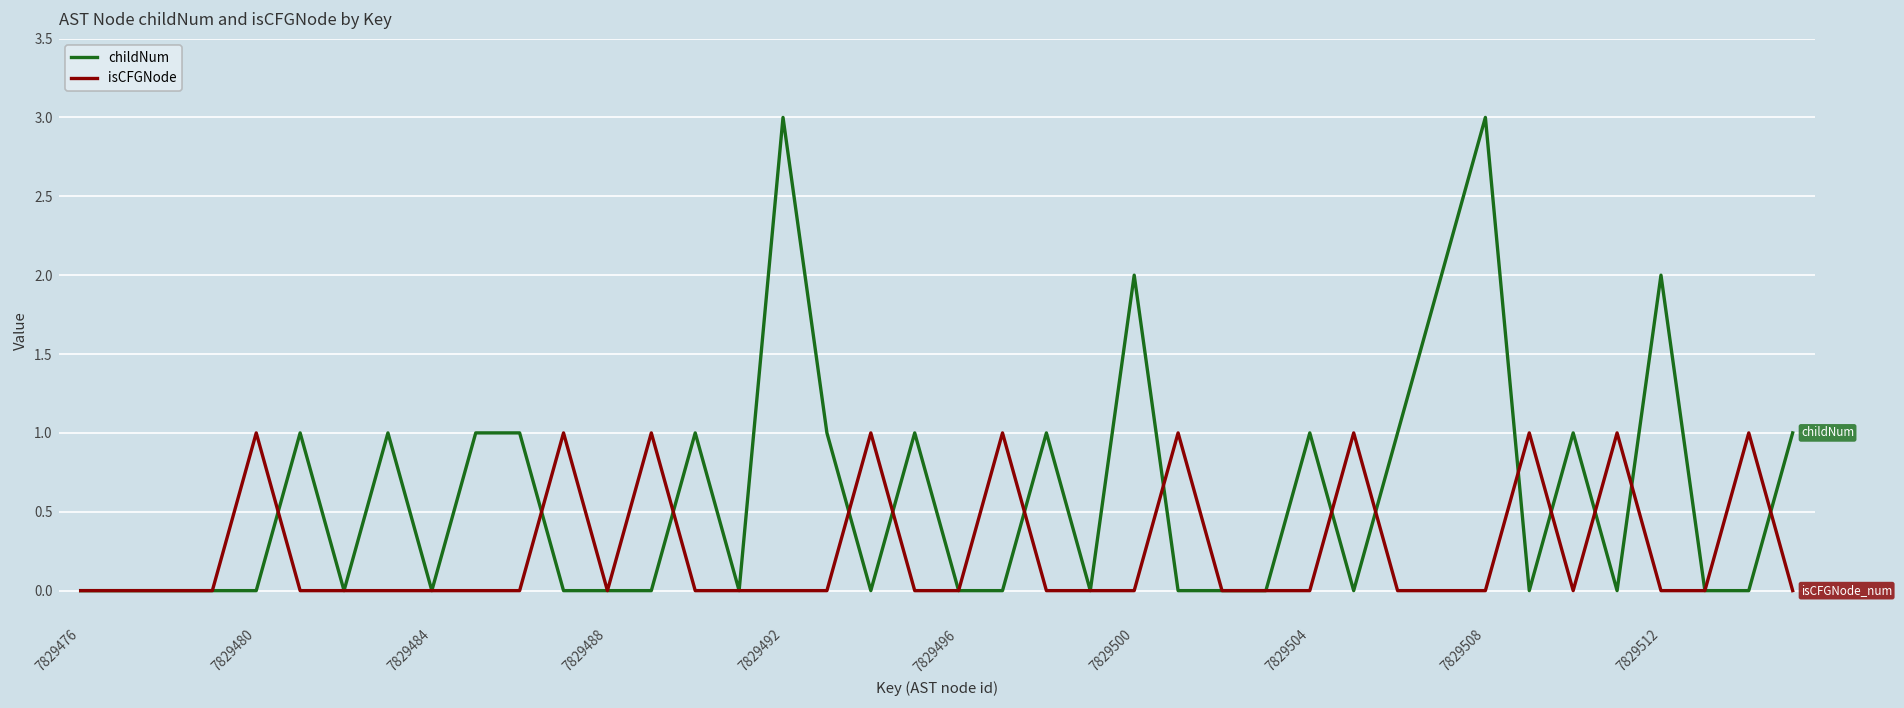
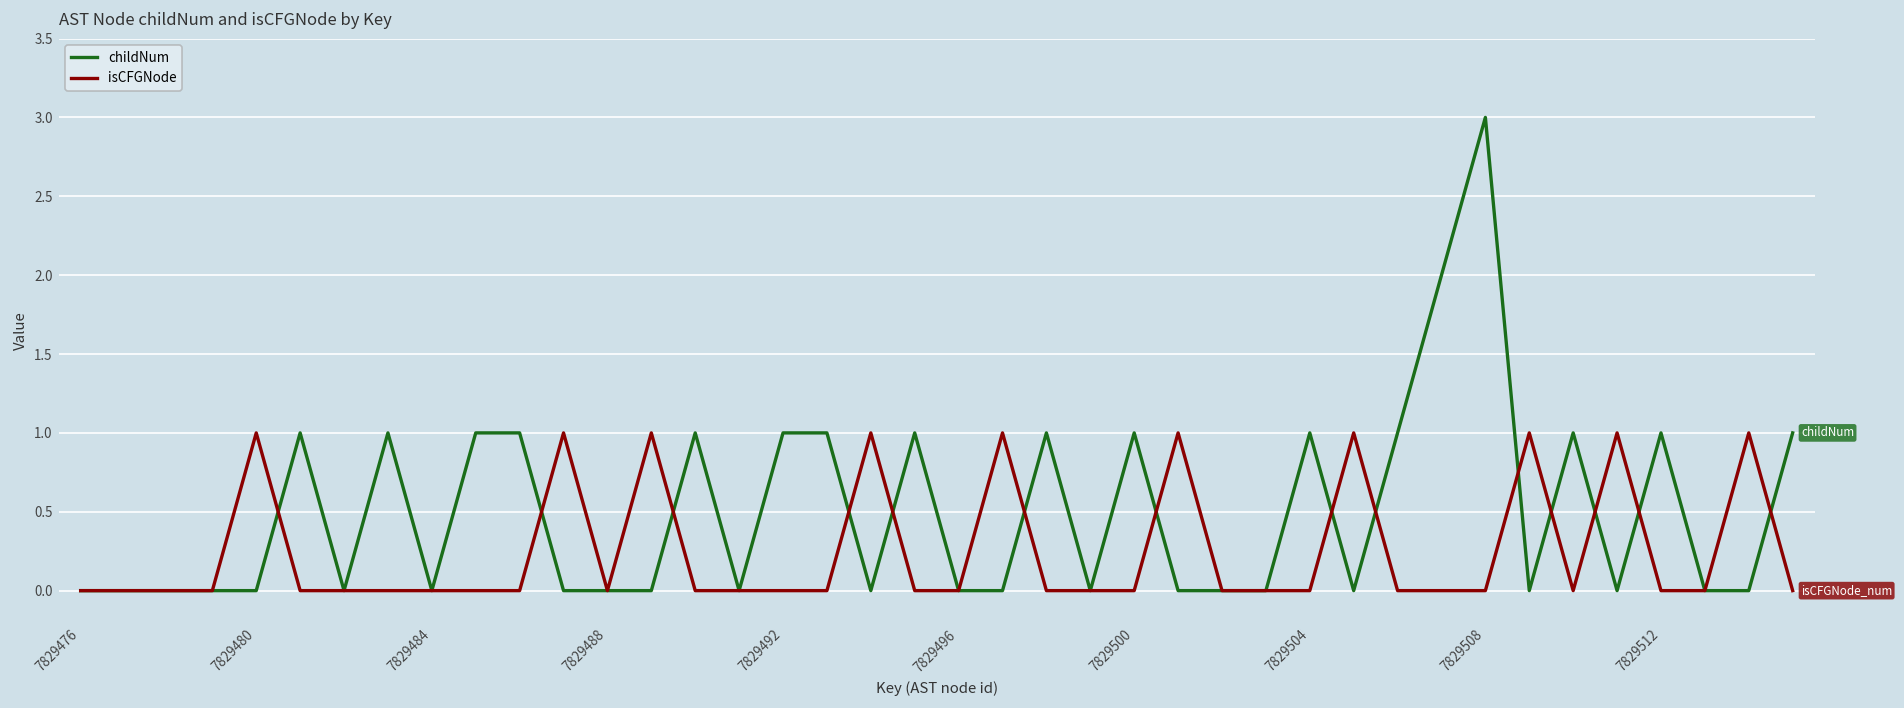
  {
    "childNum": {
      "7829480": 0,
-     "7829492": 3,
-     "7829500": 2,
+     "7829492": 1,
+     "7829500": 1,
      "7829504": 1,
      "7829508": 3,
-     "7829512": 2
+     "7829512": 1
    },
    "isCFGNode": {
      "7829480": 1,
      "7829492": 0,
      "7829500": 0,
      "7829504": 0,
      "7829508": 0,
      "7829512": 0
    }
  }
